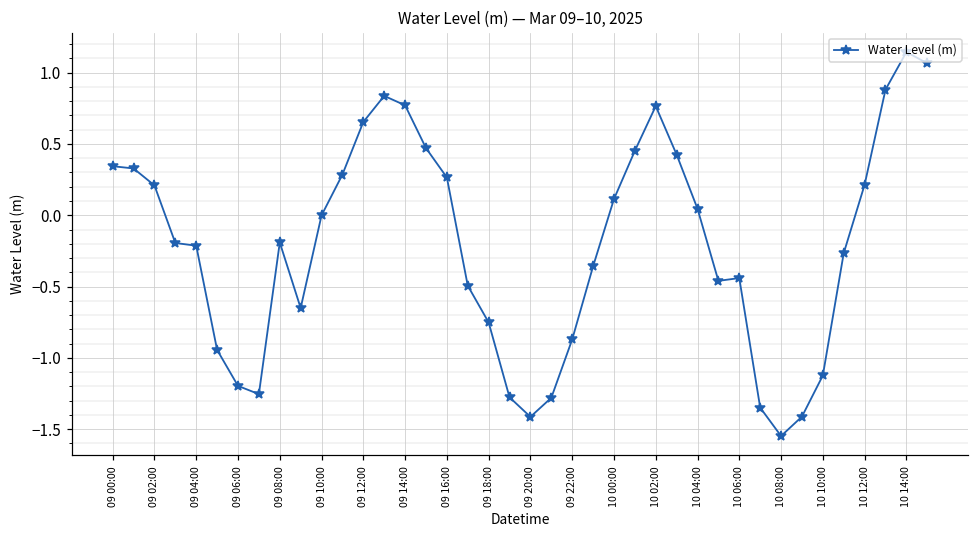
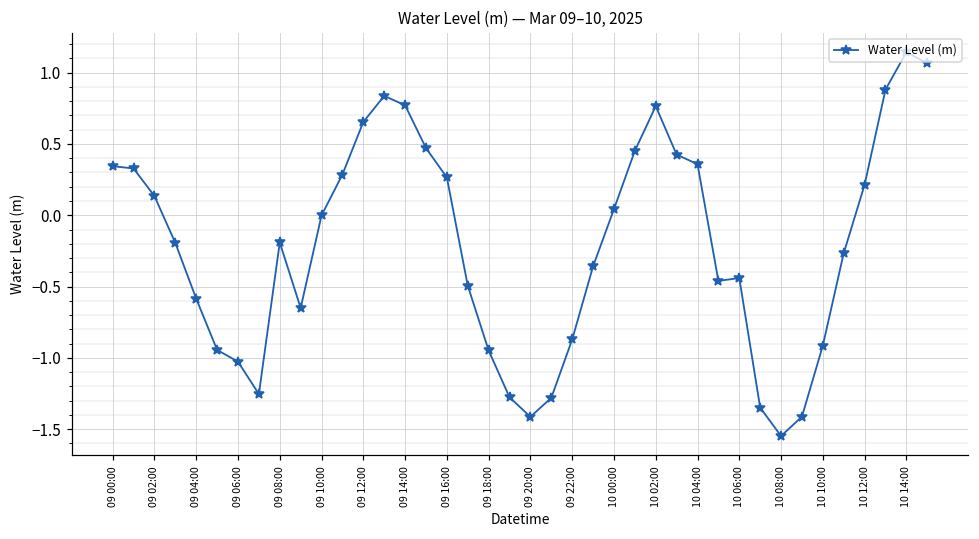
  {
    "09 00:00": 0.34,
-   "09 02:00": 0.21,
-   "09 04:00": -0.21,
-   "09 06:00": -1.20,
+   "09 02:00": 0.13,
+   "09 04:00": -0.59,
+   "09 06:00": -1.03,
    "09 08:00": -0.19,
    "09 10:00": 0.00,
    "09 12:00": 0.65,
    "09 14:00": 0.77,
    "09 16:00": 0.26,
-   "09 18:00": -0.75,
+   "09 18:00": -0.95,
    "09 20:00": -1.41,
    "09 22:00": -0.87,
-   "10 00:00": 0.11,
+   "10 00:00": 0.04,
    "10 02:00": 0.76,
-   "10 04:00": 0.05,
+   "10 04:00": 0.36,
    "10 06:00": -0.44,
    "10 08:00": -1.55,
-   "10 10:00": -1.12,
+   "10 10:00": -0.91,
    "10 12:00": 0.21
  }
